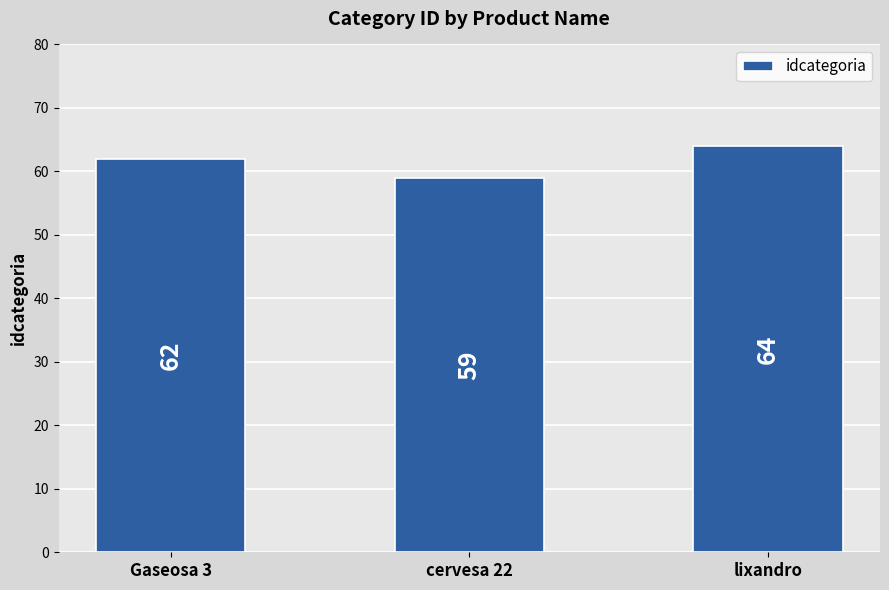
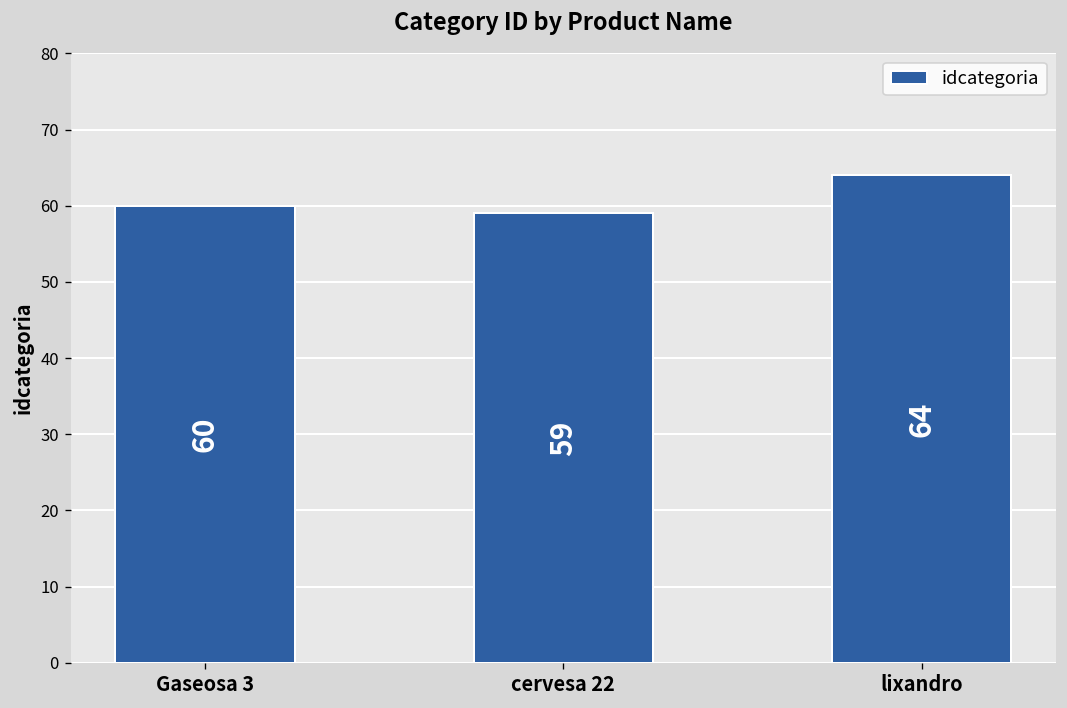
  {
-   "Gaseosa 3": 62,
+   "Gaseosa 3": 60,
    "cervesa 22": 59,
    "lixandro": 64
  }
